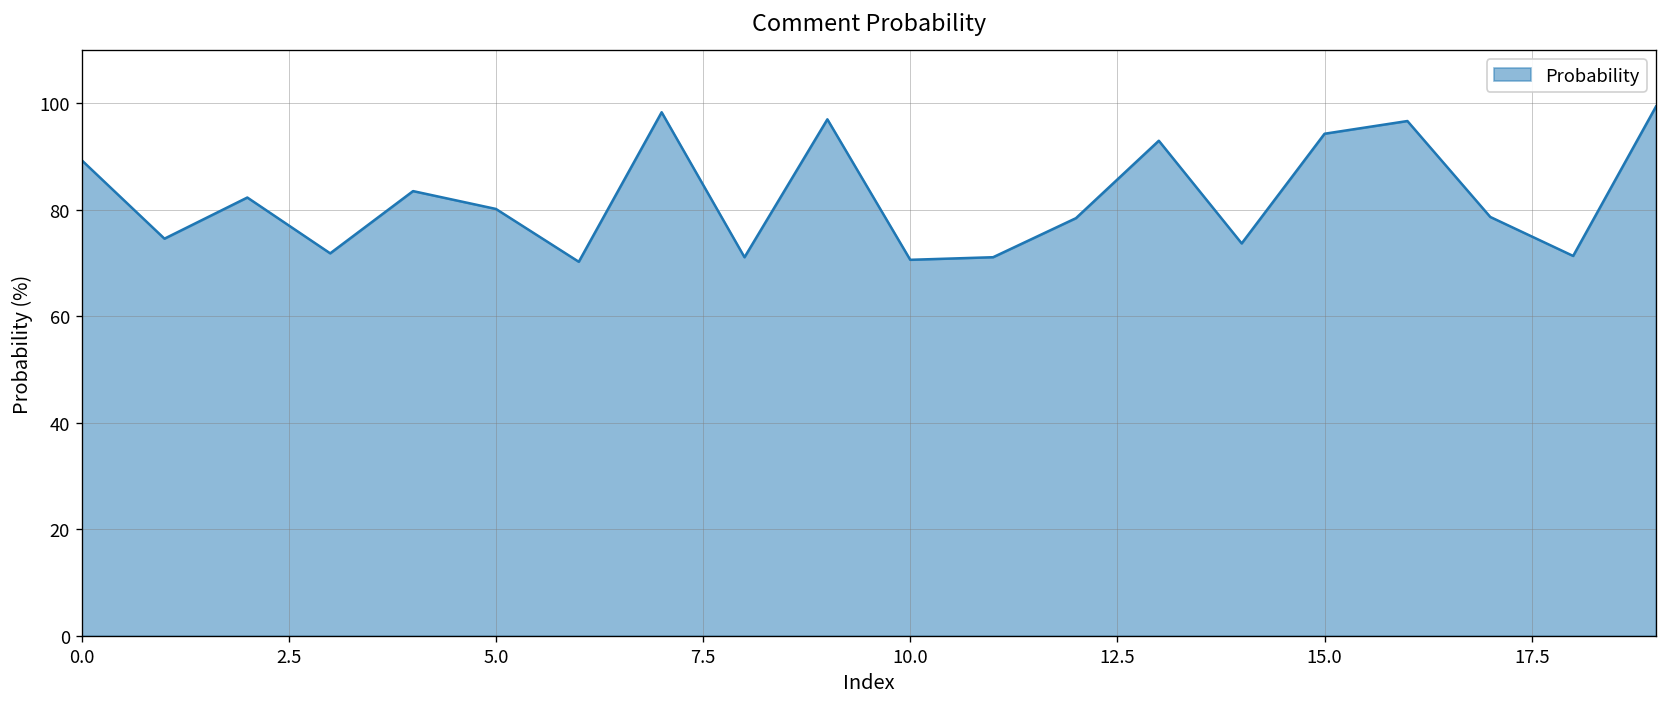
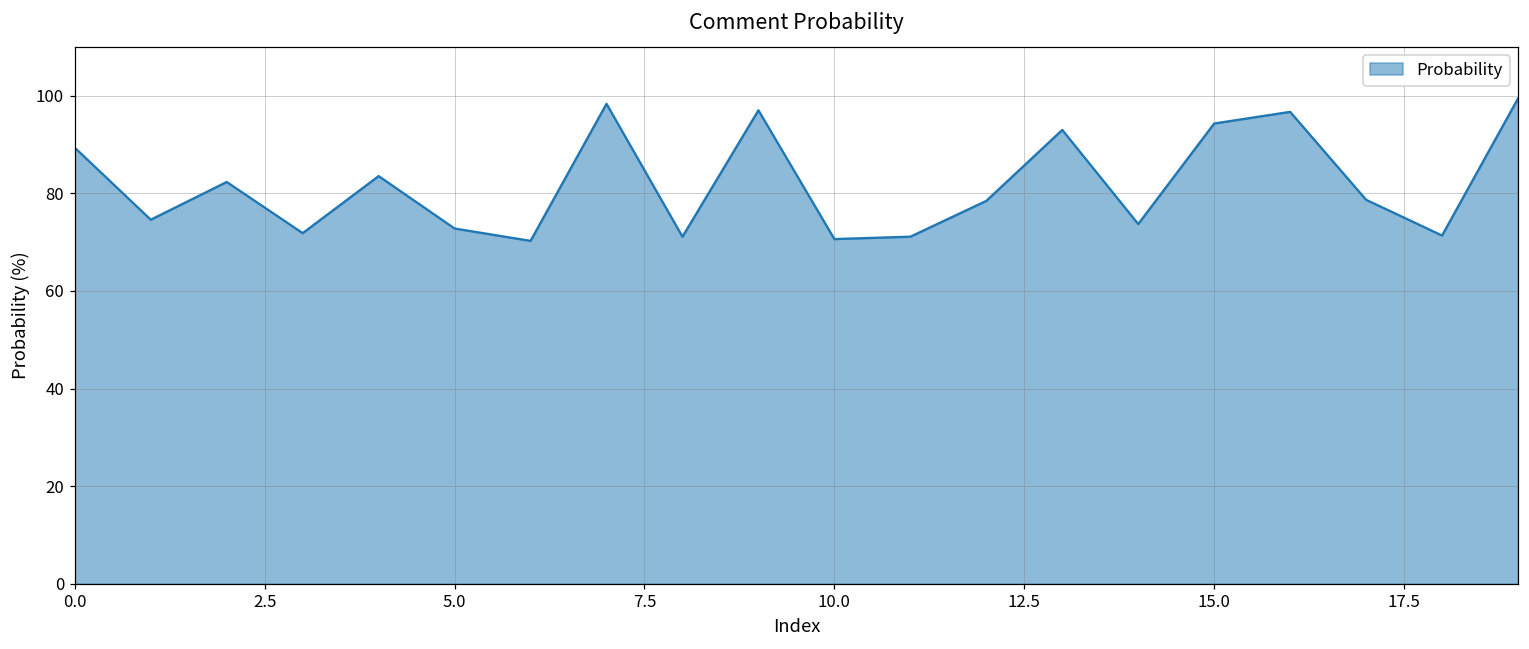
  {
    "0.0": 89,
-   "5.0": 80,
+   "5.0": 73,
    "10.0": 71,
    "15.0": 94
  }
